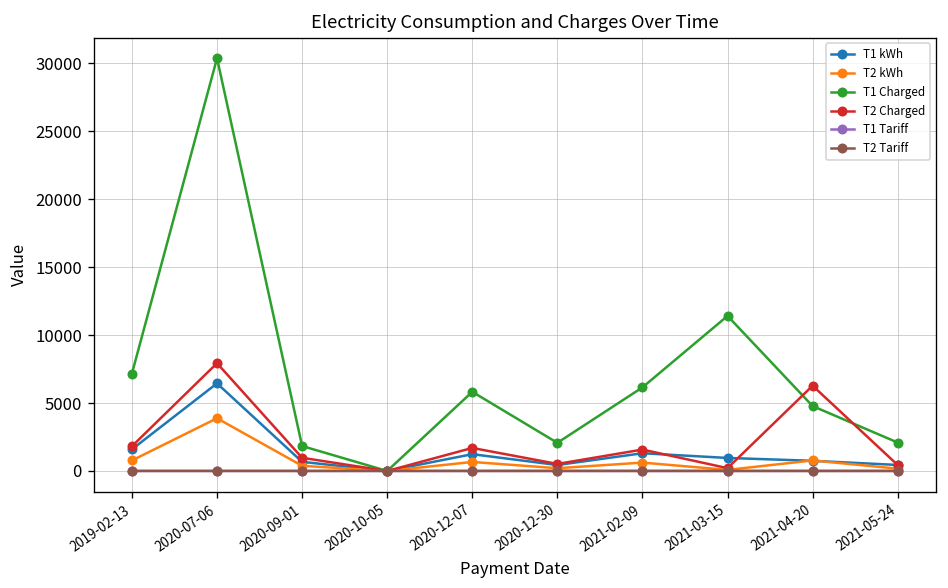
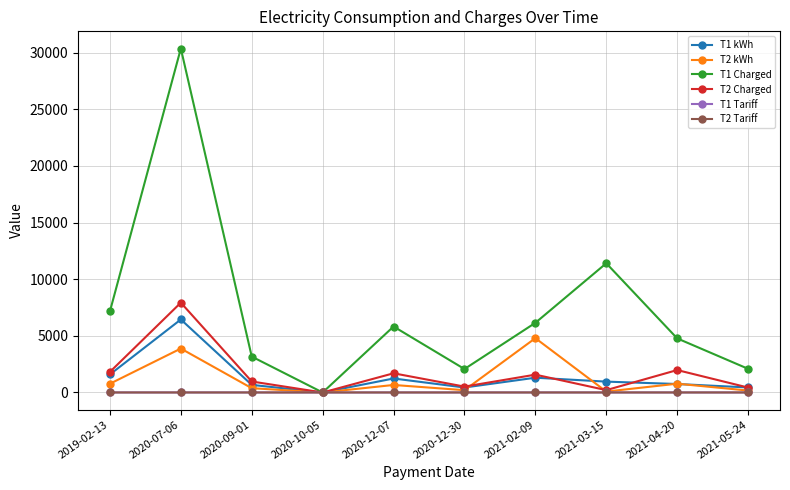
  {
    "T1 kWh": {
      "2019-02-13": 1600,
      "2020-07-06": 6400,
      "2020-09-01": 700,
      "2020-12-07": 1200,
      "2021-02-09": 1300,
      "2021-03-15": 1000
    },
    "T2 kWh": {
      "2019-02-13": 800,
      "2020-07-06": 3900,
      "2020-09-01": 400,
      "2020-12-07": 700,
-     "2021-02-09": 600
+     "2021-02-09": 4800
    },
    "T1 Charged": {
      "2019-02-13": 7200,
      "2020-07-06": 30400,
-     "2020-09-01": 1800,
+     "2020-09-01": 3200,
      "2020-12-07": 5800,
      "2020-12-30": 2100,
      "2021-02-09": 6200,
      "2021-03-15": 11400,
      "2021-04-20": 4800,
      "2021-05-24": 2100
    },
    "T2 Charged": {
      "2019-02-13": 1800,
      "2020-07-06": 7900,
      "2020-09-01": 1000,
      "2020-12-07": 1700,
      "2021-02-09": 1600,
-     "2021-04-20": 6300
+     "2021-04-20": 2000
    },
    "T2 Tariff": {
      "2019-02-13": 0,
      "2020-07-06": 0,
      "2020-09-01": 0,
      "2020-12-07": 0,
      "2021-02-09": 0,
      "2021-04-20": 0
    }
  }
